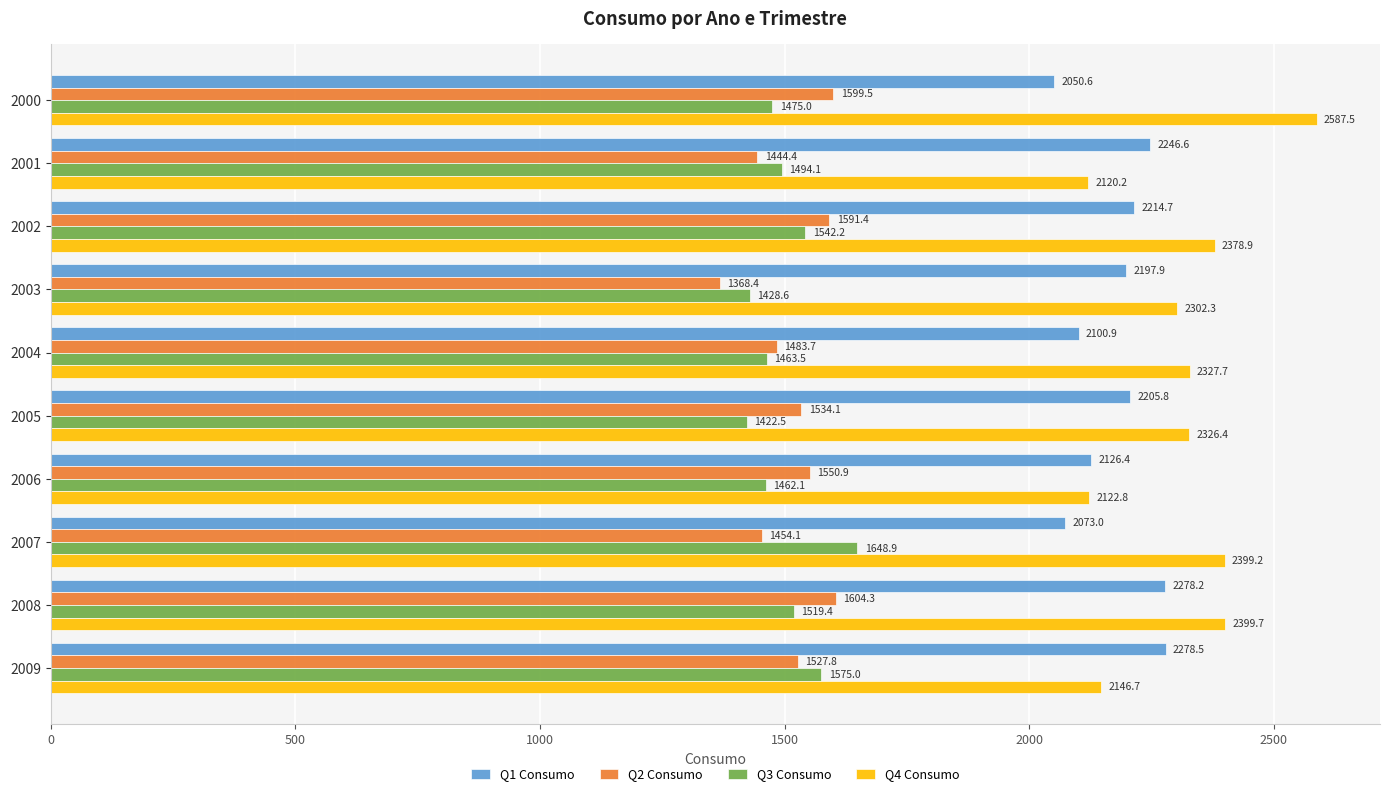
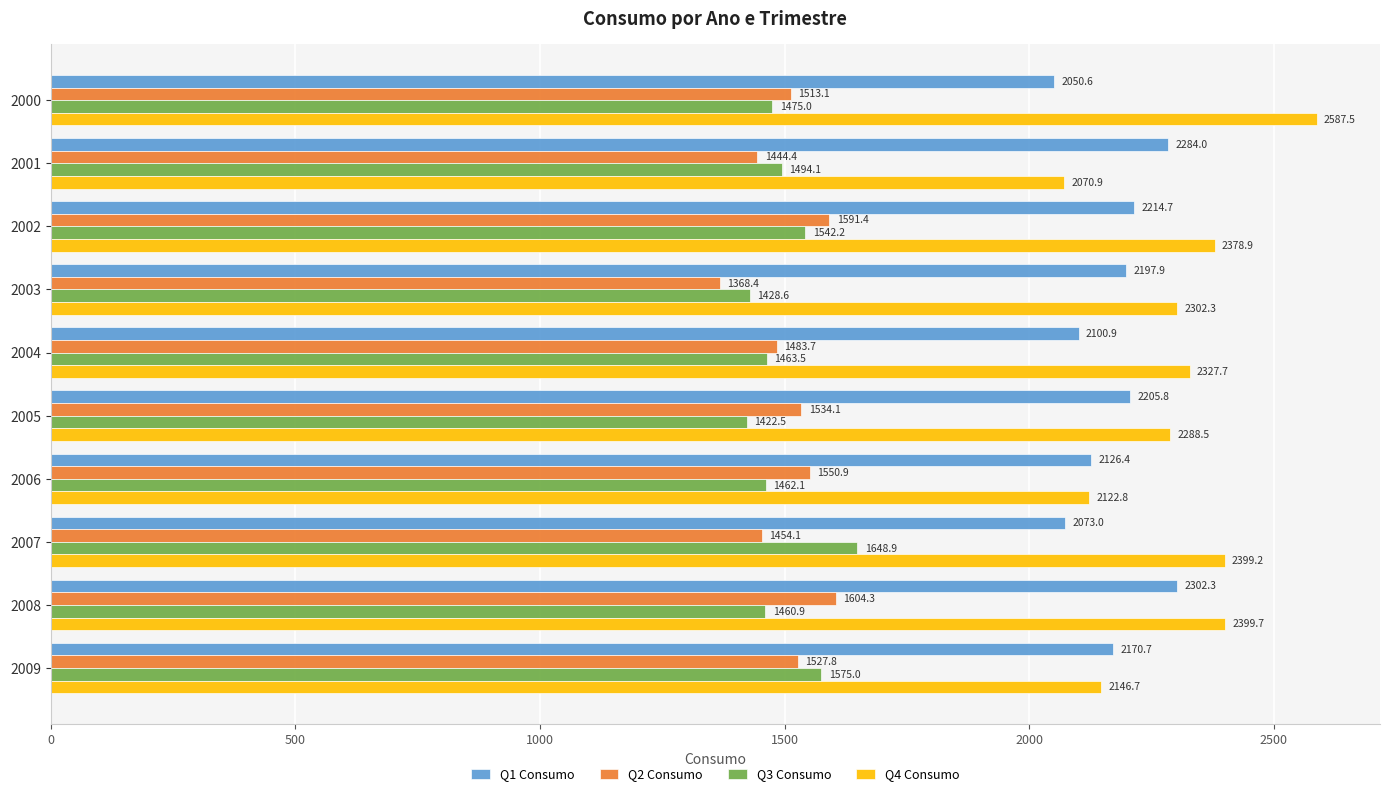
  {
    "Q1 Consumo": {
      "2000": 2050.6,
-     "2001": 2246.6,
+     "2001": 2284.0,
      "2002": 2214.7,
      "2003": 2197.9,
      "2004": 2100.9,
      "2005": 2205.8,
      "2006": 2126.4,
      "2007": 2073.0,
-     "2008": 2278.2,
-     "2009": 2278.5
+     "2008": 2302.3,
+     "2009": 2170.7
    },
    "Q2 Consumo": {
-     "2000": 1599.5,
+     "2000": 1513.1,
      "2001": 1444.4,
      "2002": 1591.4,
      "2003": 1368.4,
      "2004": 1483.7,
      "2005": 1534.1,
      "2006": 1550.9,
      "2007": 1454.1,
      "2008": 1604.3,
      "2009": 1527.8
    },
    "Q3 Consumo": {
      "2000": 1475.0,
      "2001": 1494.1,
      "2002": 1542.2,
      "2003": 1428.6,
      "2004": 1463.5,
      "2005": 1422.5,
      "2006": 1462.1,
      "2007": 1648.9,
-     "2008": 1519.4,
+     "2008": 1460.9,
      "2009": 1575.0
    },
    "Q4 Consumo": {
      "2000": 2587.5,
-     "2001": 2120.2,
+     "2001": 2070.9,
      "2002": 2378.9,
      "2003": 2302.3,
      "2004": 2327.7,
-     "2005": 2326.4,
+     "2005": 2288.5,
      "2006": 2122.8,
      "2007": 2399.2,
      "2008": 2399.7,
      "2009": 2146.7
    }
  }
